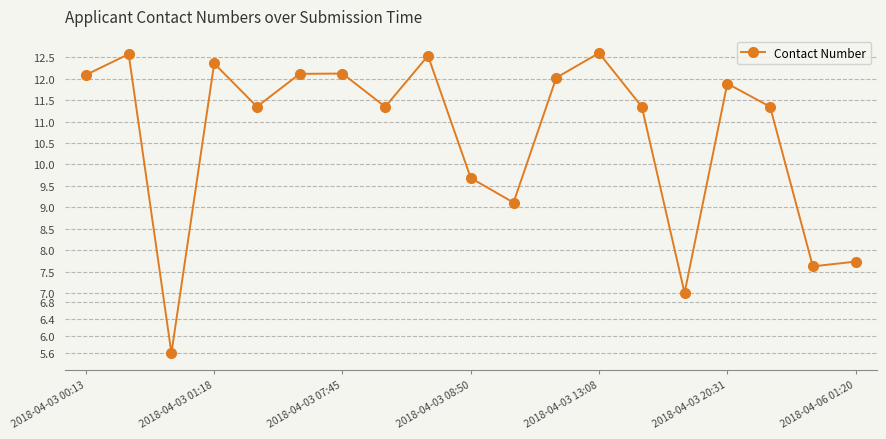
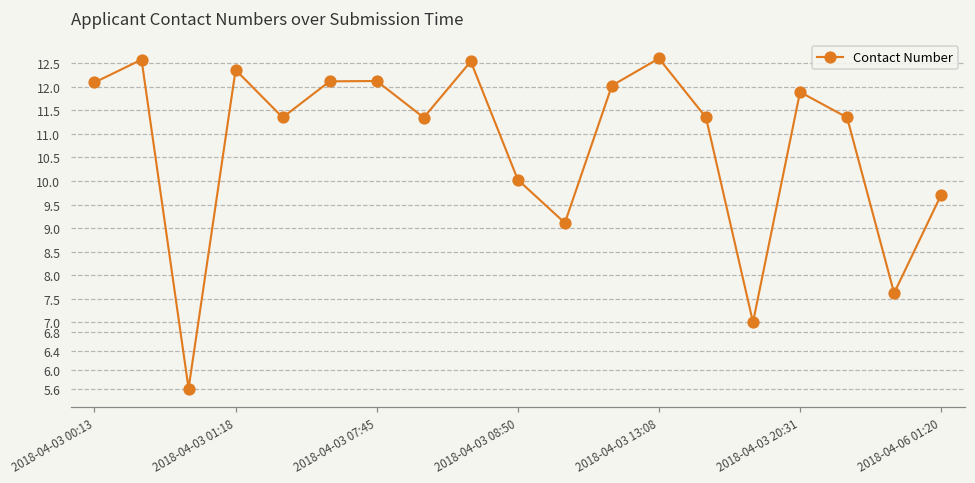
  {
    "2018-04-03 01:18": 12.4,
    "2018-04-03 07:45": 12.1,
-   "2018-04-03 08:50": 9.7,
+   "2018-04-03 08:50": 10.0,
    "2018-04-03 13:08": 12.6,
    "2018-04-03 20:31": 11.9,
-   "2018-04-06 01:20": 7.7
+   "2018-04-06 01:20": 9.7
  }
